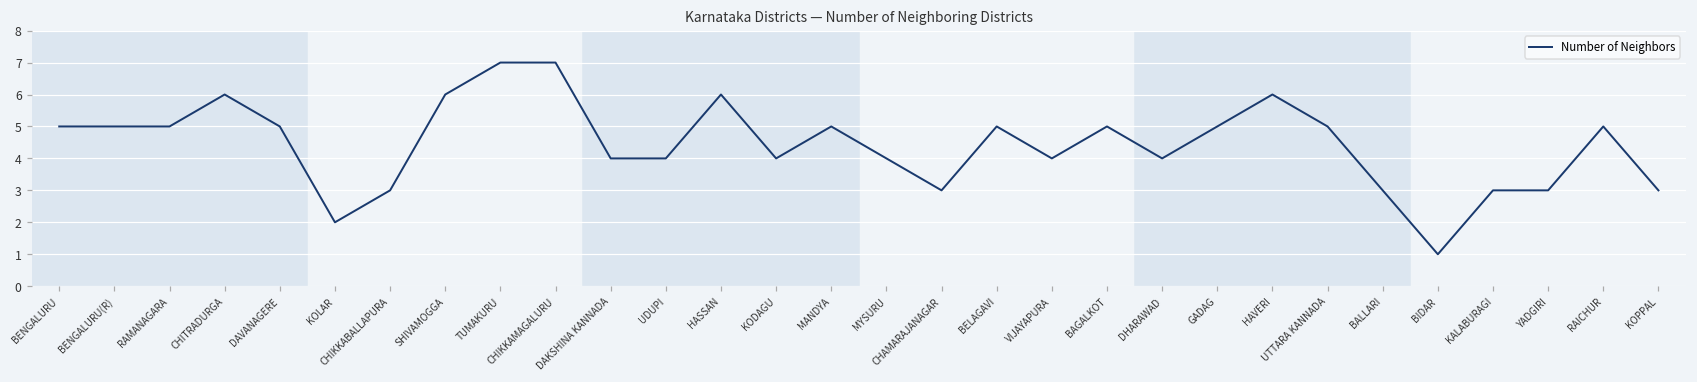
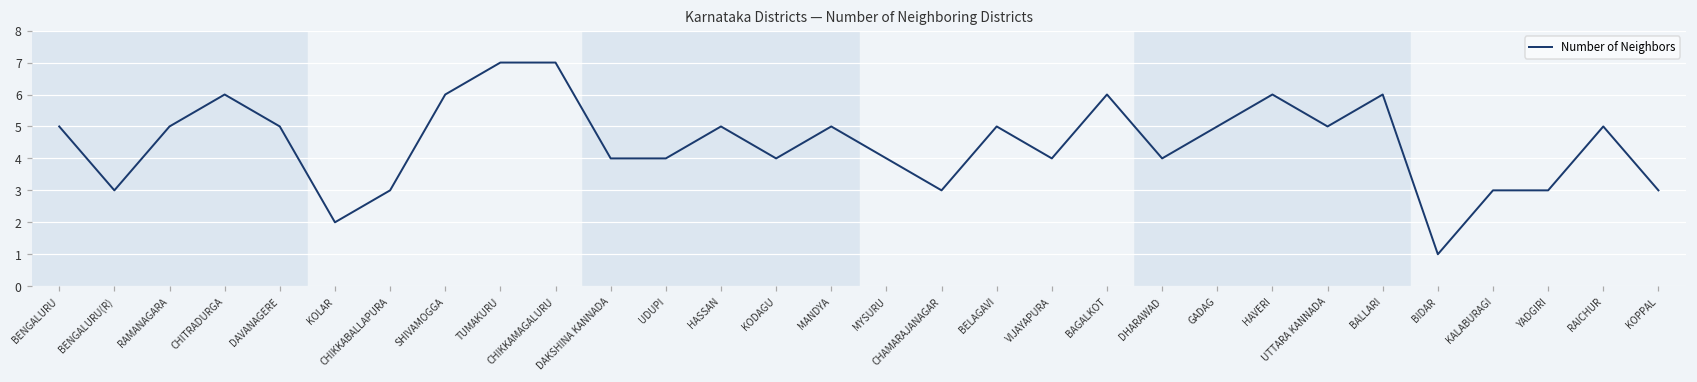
  {
    "BENGALURU": 5,
-   "BENGALURU(R)": 5,
+   "BENGALURU(R)": 3,
    "RAMANAGARA": 5,
    "CHITRADURGA": 6,
    "DAVANAGERE": 5,
    "KOLAR": 2,
    "CHIKKABALLAPURA": 3,
    "SHIVAMOGGA": 6,
    "TUMAKURU": 7,
    "CHIKKAMAGALURU": 7,
    "DAKSHINA KANNADA": 4,
    "UDUPI": 4,
-   "HASSAN": 6,
+   "HASSAN": 5,
    "KODAGU": 4,
    "MANDYA": 5,
    "MYSURU": 4,
    "CHAMARAJANAGAR": 3,
    "BELAGAVI": 5,
    "VIJAYAPURA": 4,
-   "BAGALKOT": 5,
+   "BAGALKOT": 6,
    "DHARAWAD": 4,
    "GADAG": 5,
    "HAVERI": 6,
    "UTTARA KANNADA": 5,
-   "BALLARI": 3,
+   "BALLARI": 6,
    "BIDAR": 1,
    "KALABURAGI": 3,
    "YADGIRI": 3,
    "RAICHUR": 5,
    "KOPPAL": 3
  }
